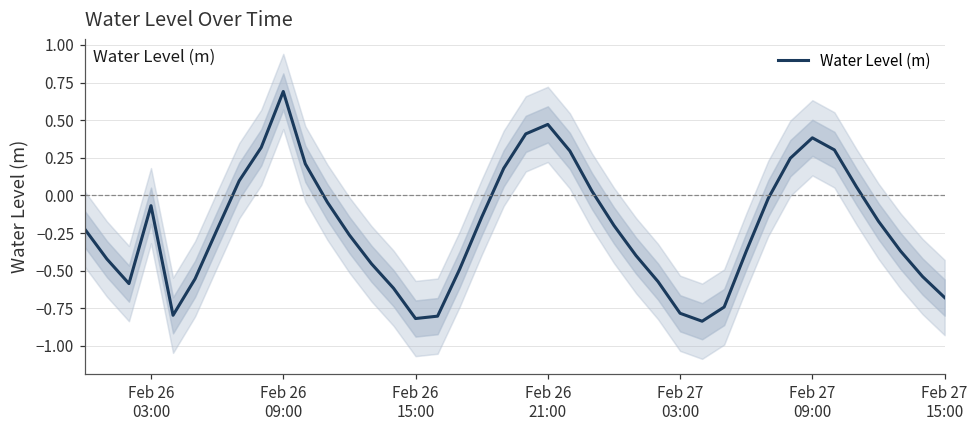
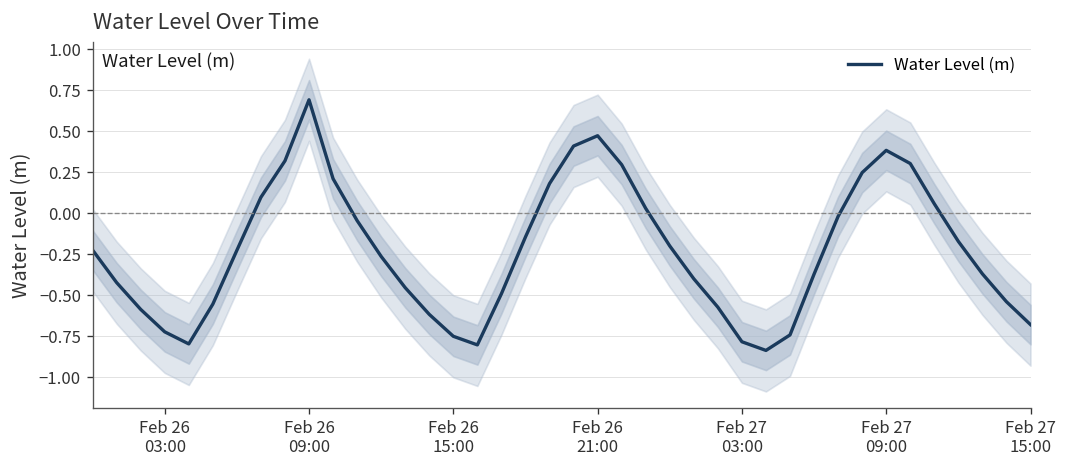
  {
    "Water Level (m)": {
-     "Feb 26 03:00": -0.07,
+     "Feb 26 03:00": -0.72,
      "Feb 26 09:00": 0.69,
-     "Feb 26 15:00": -0.82,
+     "Feb 26 15:00": -0.75,
      "Feb 26 21:00": 0.47,
      "Feb 27 03:00": -0.78,
      "Feb 27 09:00": 0.38,
      "Feb 27 15:00": -0.68
    }
  }
